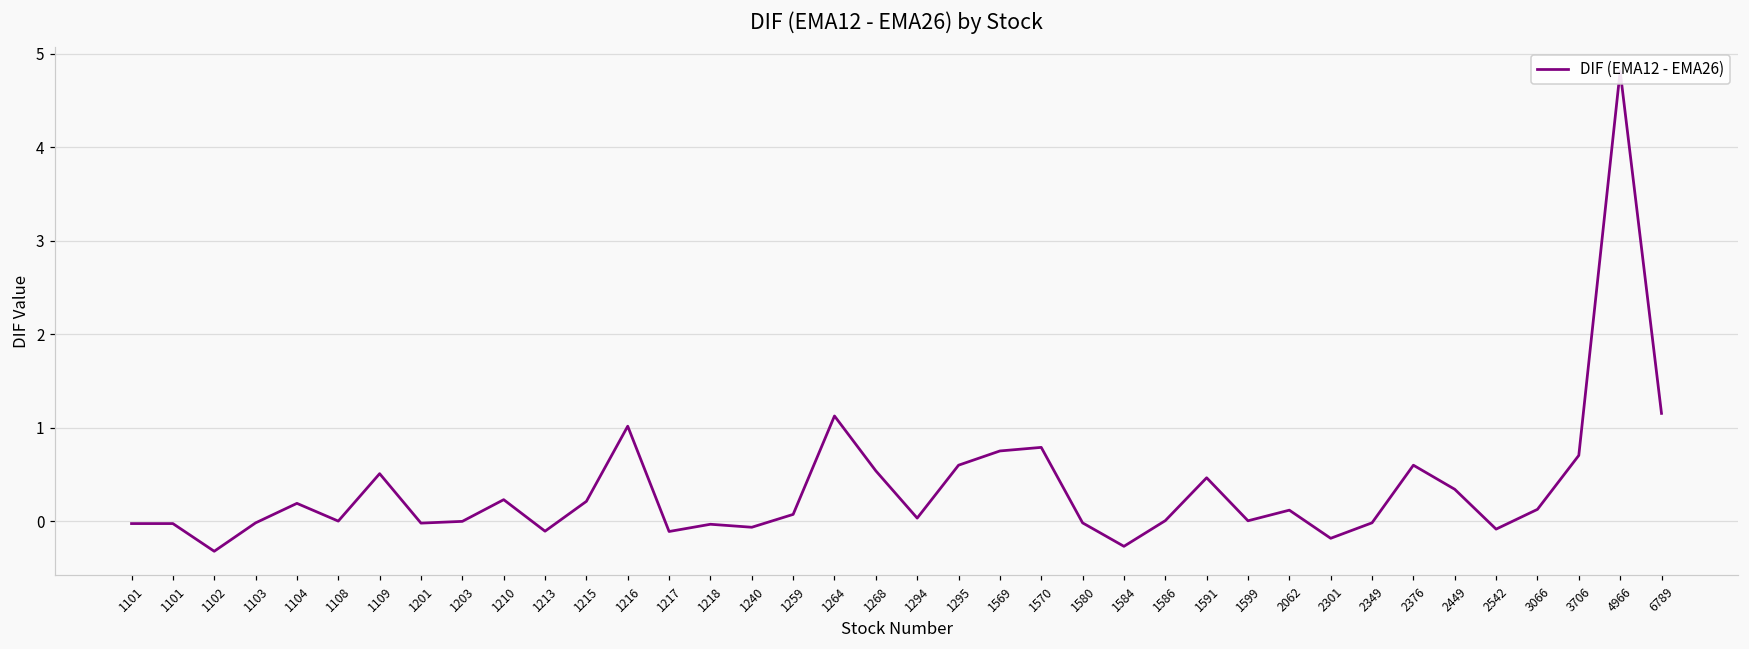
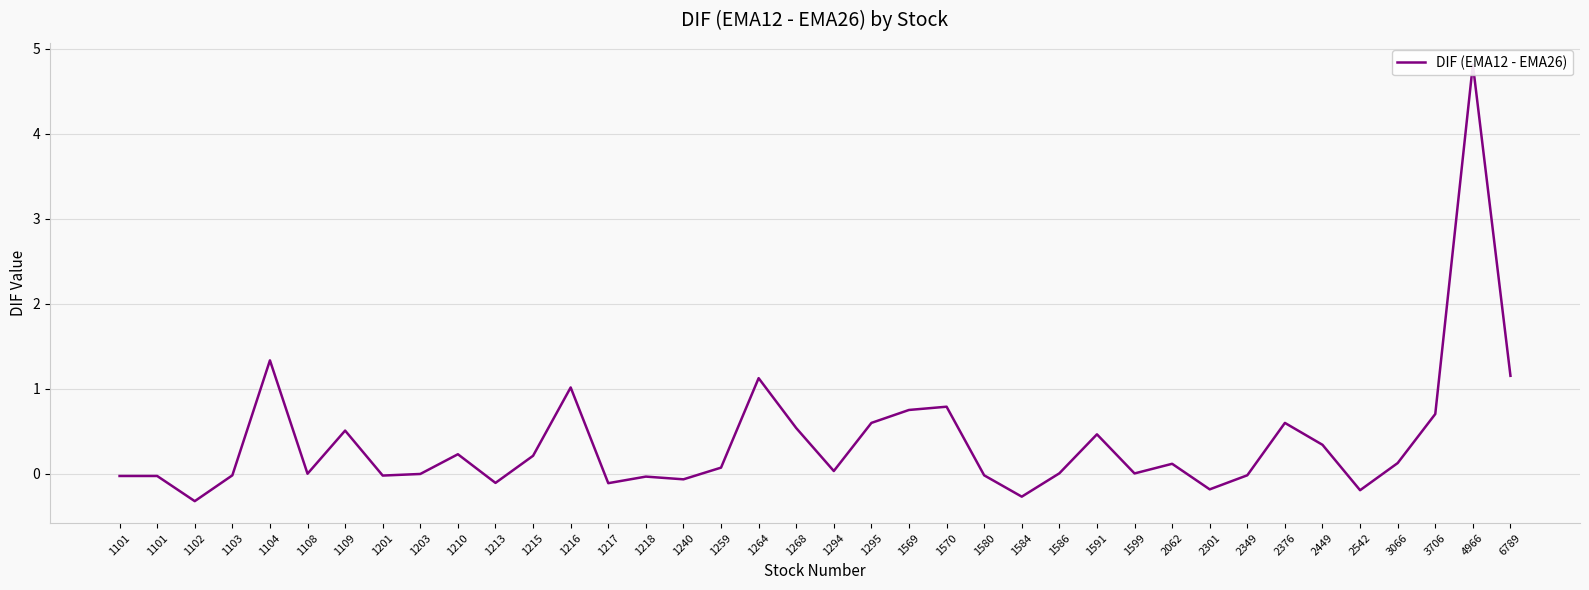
  {
    "1102": -0.3,
    "1103": 0.0,
-   "1104": 0.2,
+   "1104": 1.3,
    "1108": 0.0,
    "1109": 0.5,
    "1201": 0.0,
    "1203": 0.0,
    "1210": 0.2,
    "1213": -0.1,
    "1215": 0.2,
    "1216": 1.0,
    "1217": -0.1,
    "1218": 0.0,
    "1240": -0.1,
    "1259": 0.1,
    "1264": 1.1,
    "1268": 0.5,
    "1294": 0.0,
    "1295": 0.6,
    "1569": 0.8,
    "1570": 0.8,
    "1580": 0.0,
    "1584": -0.3,
    "1586": 0.0,
    "1591": 0.5,
    "1599": 0.0,
    "2062": 0.1,
    "2301": -0.2,
    "2349": 0.0,
    "2376": 0.6,
    "2449": 0.3,
-   "2542": -0.1,
+   "2542": -0.2,
    "3066": 0.1,
    "3706": 0.7,
    "6789": 1.2
  }
